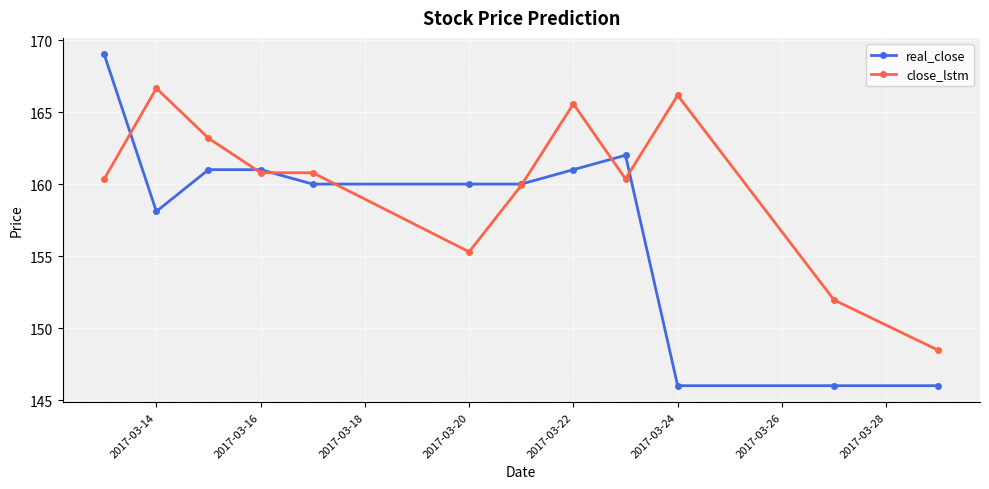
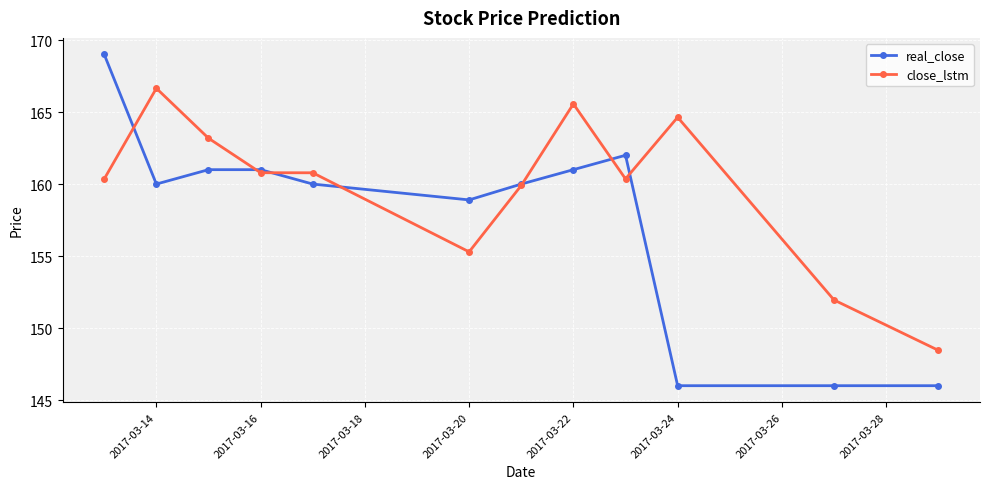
  {
    "real_close": {
-     "2017-03-14": 158.1,
+     "2017-03-14": 160.0,
      "2017-03-16": 161.0,
-     "2017-03-20": 160.0,
+     "2017-03-20": 158.9,
      "2017-03-22": 161.0,
      "2017-03-24": 146.0
    },
    "close_lstm": {
      "2017-03-14": 166.7,
      "2017-03-16": 160.8,
      "2017-03-20": 155.3,
      "2017-03-22": 165.6,
-     "2017-03-24": 166.2
+     "2017-03-24": 164.6
    }
  }
